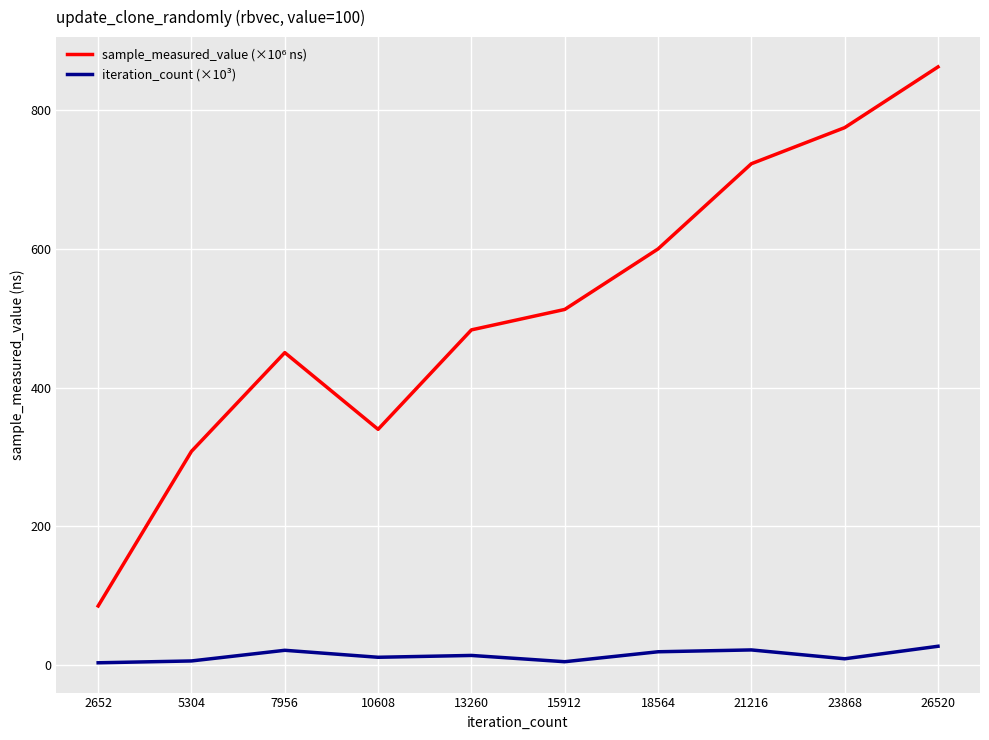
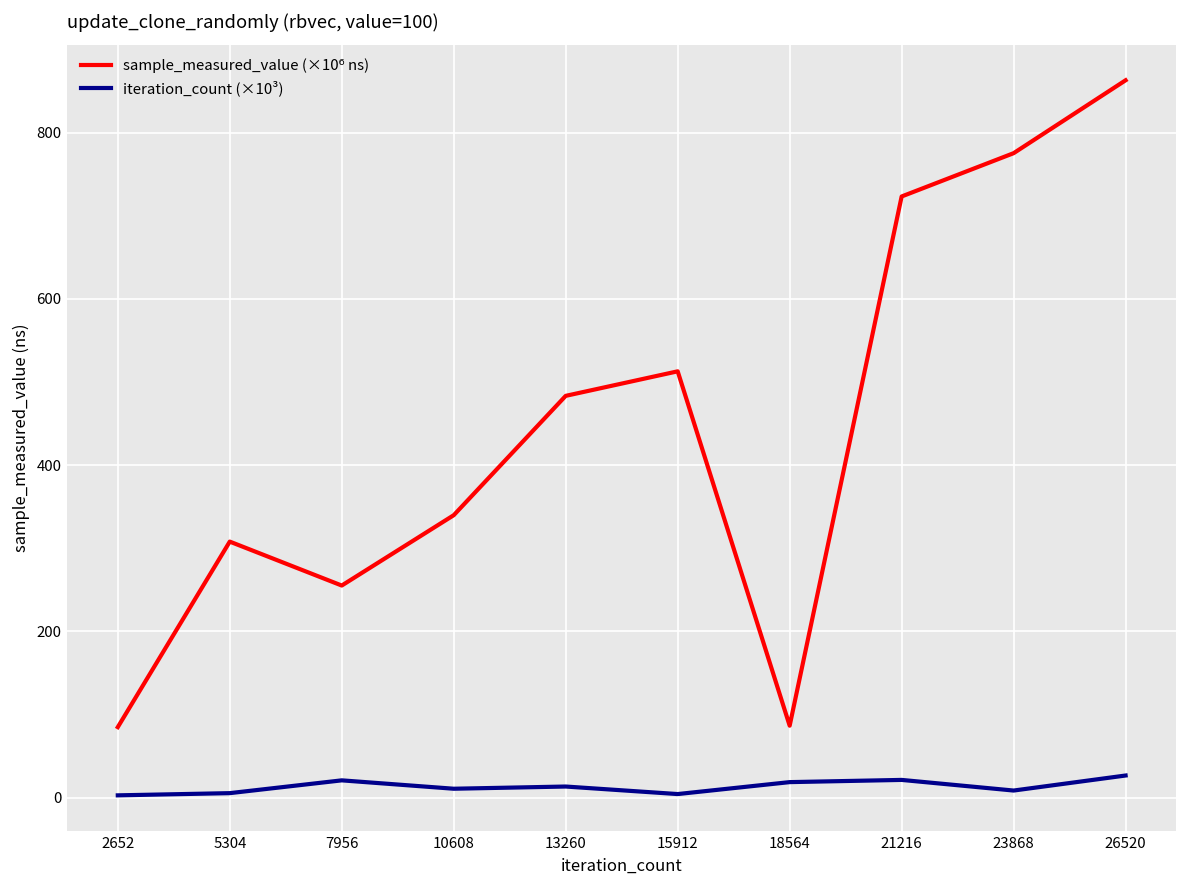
  {
    "sample_measured_value (×10⁶ ns)": {
      "2652": 80,
      "5304": 310,
-     "7956": 450,
+     "7956": 260,
      "10608": 340,
      "13260": 480,
      "15912": 510,
-     "18564": 600,
+     "18564": 90,
      "21216": 720,
      "23868": 780,
      "26520": 860
    },
    "iteration_count (×10³)": {
      "2652": 0,
      "5304": 10,
      "7956": 20,
      "10608": 10,
      "13260": 10,
      "15912": 0,
      "18564": 20,
      "21216": 20,
      "23868": 10,
      "26520": 30
    }
  }
